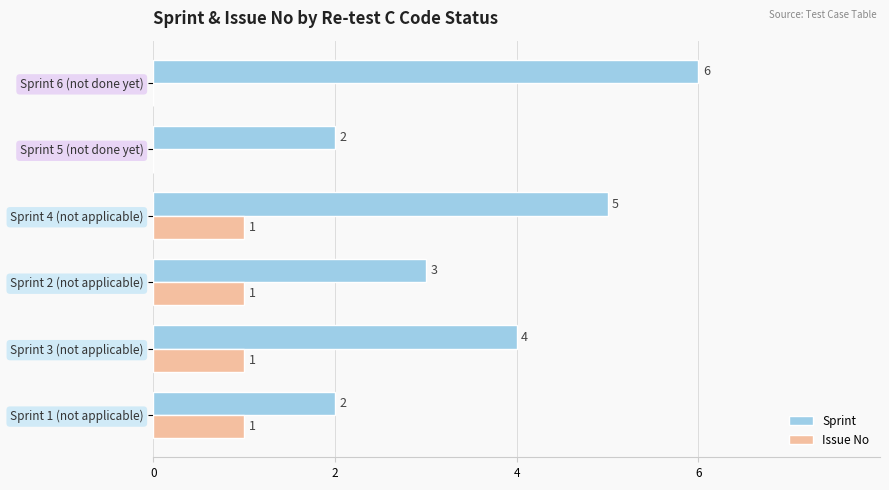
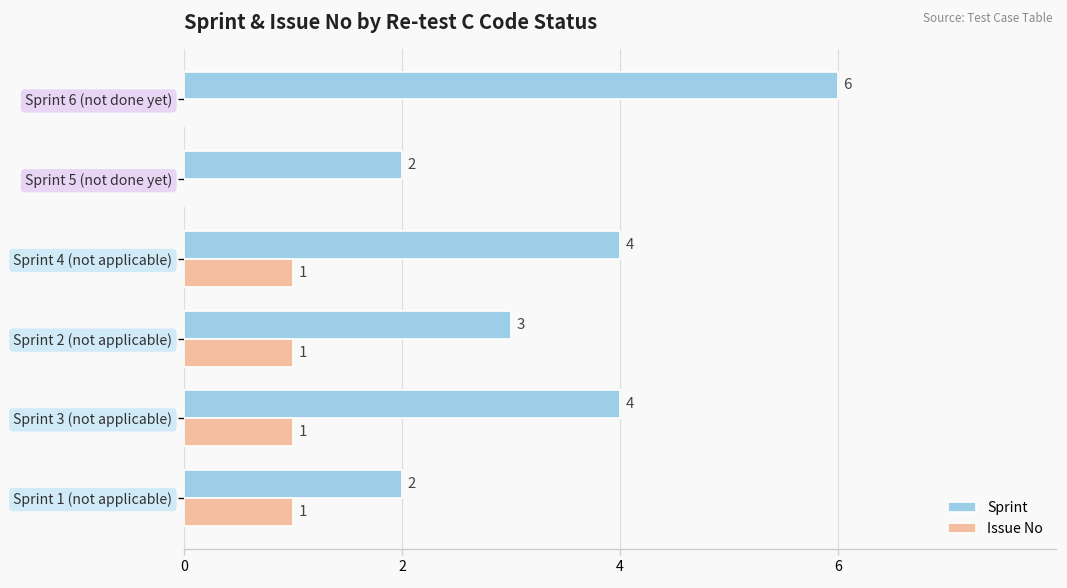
  {
    "Sprint": {
      "Sprint 6 (not done yet)": 6,
      "Sprint 5 (not done yet)": 2,
-     "Sprint 4 (not applicable)": 5,
+     "Sprint 4 (not applicable)": 4,
      "Sprint 2 (not applicable)": 3,
      "Sprint 3 (not applicable)": 4,
      "Sprint 1 (not applicable)": 2
    },
    "Issue No": {
      "Sprint 4 (not applicable)": 1,
      "Sprint 2 (not applicable)": 1,
      "Sprint 3 (not applicable)": 1,
      "Sprint 1 (not applicable)": 1
    }
  }
